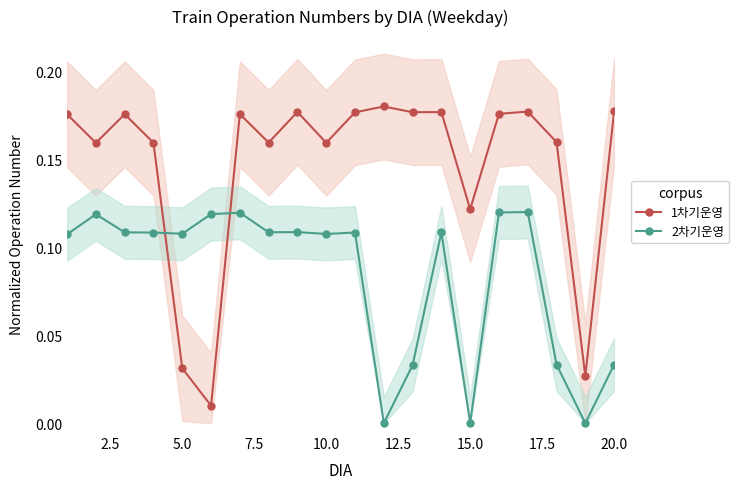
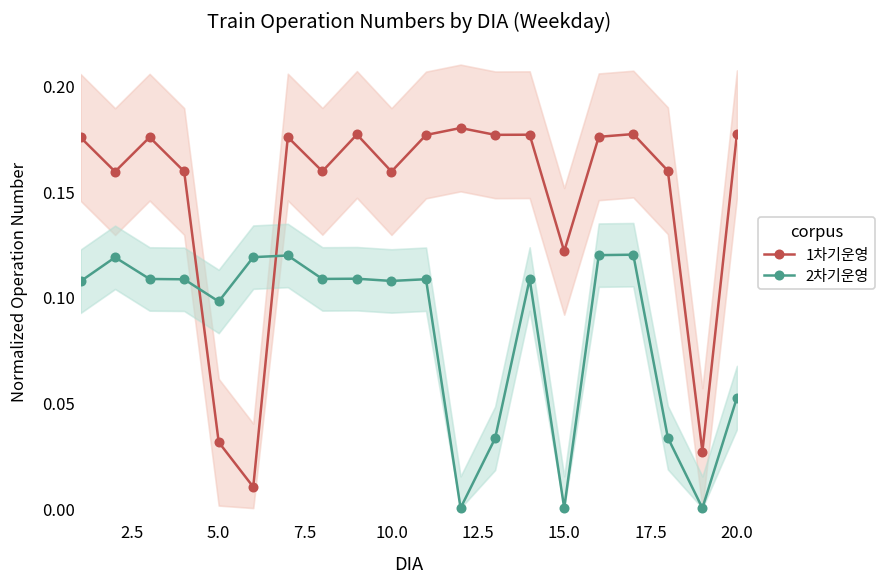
  {
    "1차기운영": {
      "5.0": 0.031,
      "10.0": 0.159,
      "15.0": 0.122,
      "20.0": 0.177
    },
    "2차기운영": {
-     "5.0": 0.108,
+     "5.0": 0.098,
      "10.0": 0.108,
      "15.0": 0.000,
-     "20.0": 0.033
+     "20.0": 0.052
    }
  }
